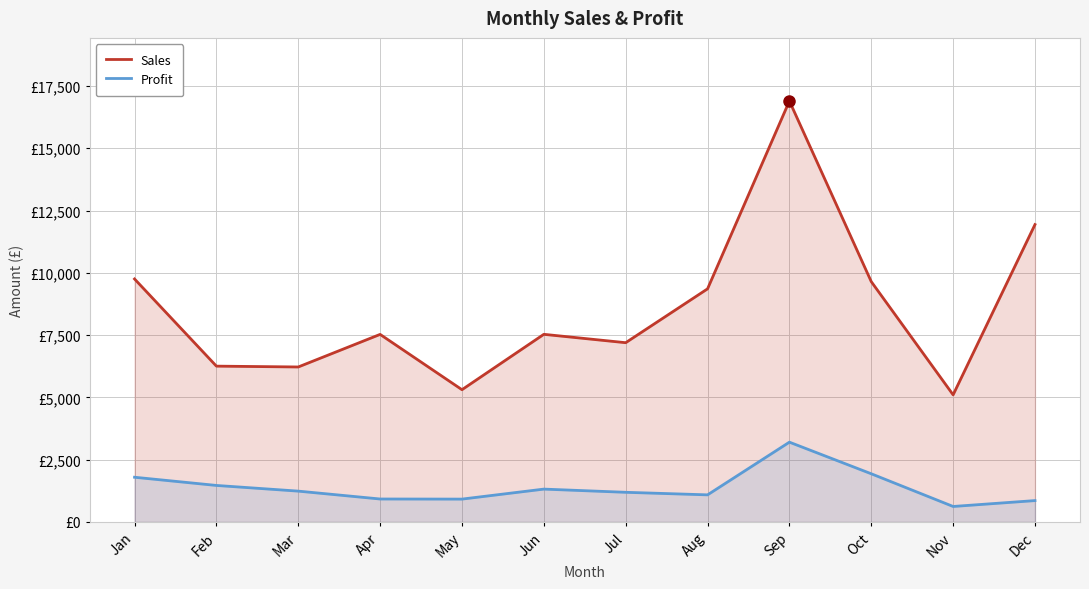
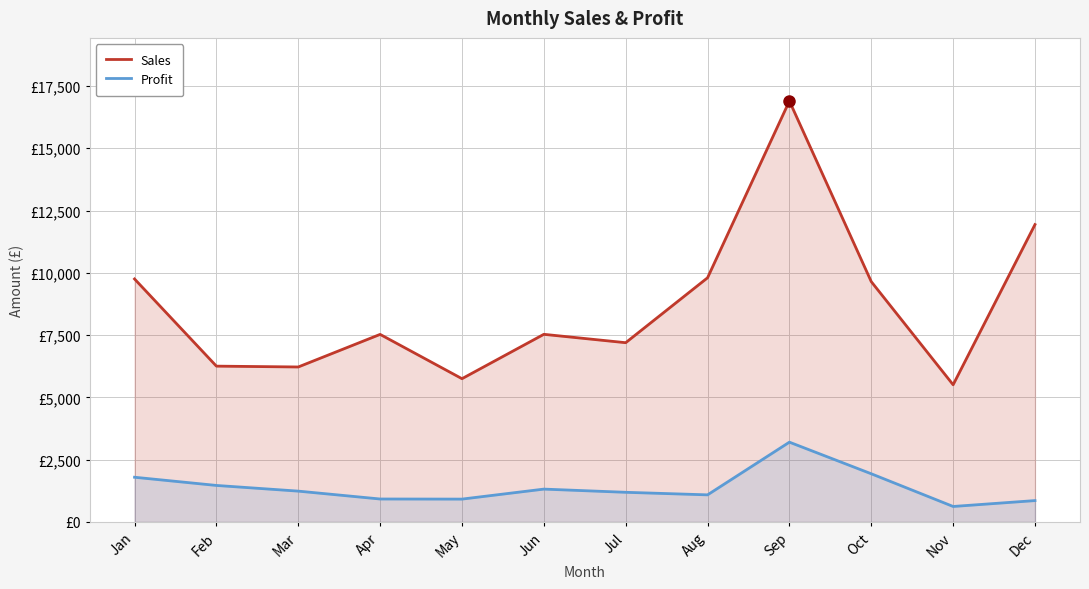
  {
    "Sales": {
      "Jan": "£9,800",
      "Feb": "£6,300",
      "Mar": "£6,200",
      "Apr": "£7,500",
-     "May": "£5,300",
+     "May": "£5,700",
      "Jun": "£7,500",
      "Jul": "£7,200",
-     "Aug": "£9,400",
+     "Aug": "£9,800",
      "Oct": "£9,600",
-     "Nov": "£5,100",
+     "Nov": "£5,500",
      "Dec": "£11,900"
    },
    "Profit": {
      "Jan": "£1,800",
      "Feb": "£1,500",
      "Mar": "£1,200",
      "Apr": "£900",
      "May": "£900",
      "Jun": "£1,300",
      "Jul": "£1,200",
      "Aug": "£1,100",
      "Sep": "£3,200",
      "Oct": "£1,900",
      "Nov": "£600",
      "Dec": "£900"
    }
  }
